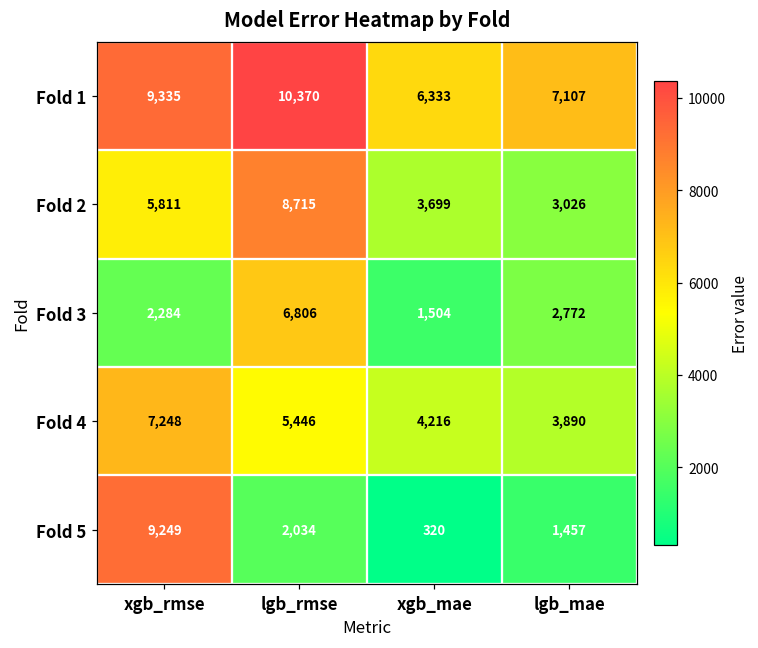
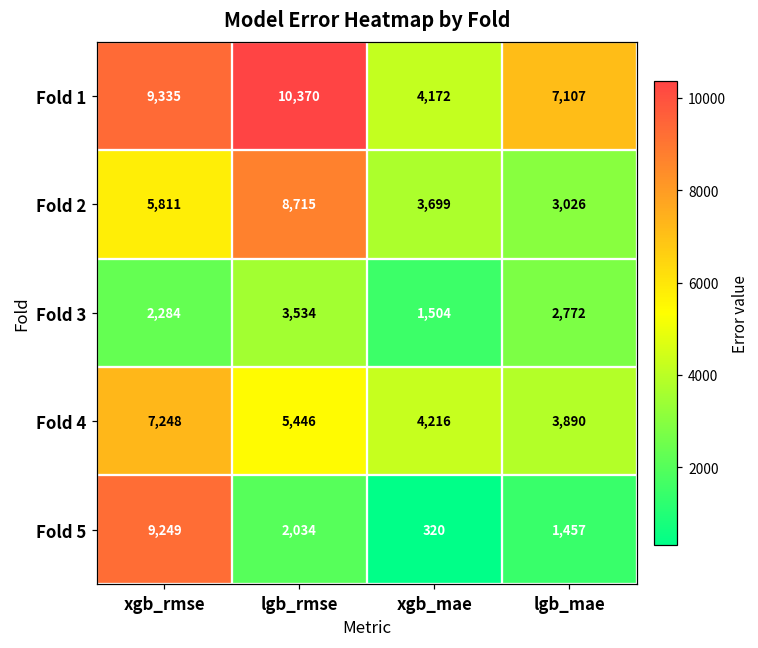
  {
    "Fold 1": {
      "xgb_rmse": "9,335",
      "lgb_rmse": "10,370",
-     "xgb_mae": "6,333",
+     "xgb_mae": "4,172",
      "lgb_mae": "7,107"
    },
    "Fold 2": {
      "xgb_rmse": "5,811",
      "lgb_rmse": "8,715",
      "xgb_mae": "3,699",
      "lgb_mae": "3,026"
    },
    "Fold 3": {
      "xgb_rmse": "2,284",
-     "lgb_rmse": "6,806",
+     "lgb_rmse": "3,534",
      "xgb_mae": "1,504",
      "lgb_mae": "2,772"
    },
    "Fold 4": {
      "xgb_rmse": "7,248",
      "lgb_rmse": "5,446",
      "xgb_mae": "4,216",
      "lgb_mae": "3,890"
    },
    "Fold 5": {
      "xgb_rmse": "9,249",
      "lgb_rmse": "2,034",
      "xgb_mae": "320",
      "lgb_mae": "1,457"
    }
  }
